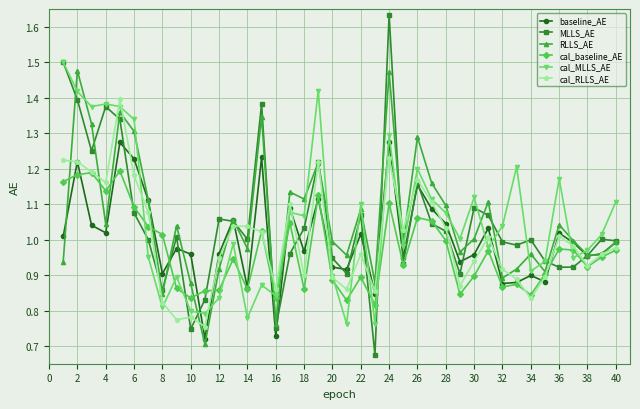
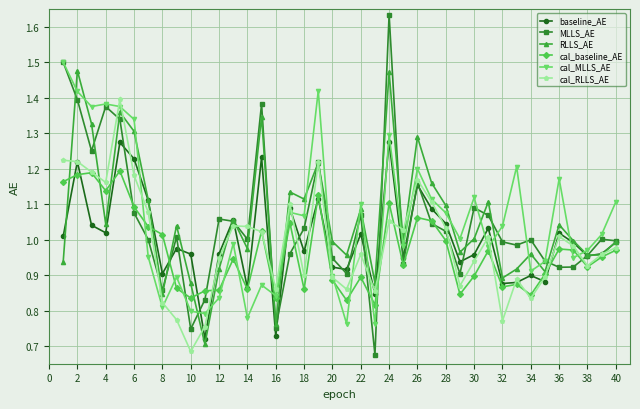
  {
    "cal_RLLS_AE": {
      "4": 1.16,
      "6": 1.18,
      "8": 0.82,
-     "10": 0.78,
+     "10": 0.68,
      "12": 0.95,
      "14": 1.04,
      "16": 0.86,
      "18": 0.90,
      "22": 0.96,
-     "24": 1.23,
+     "24": 1.05,
      "26": 1.17,
      "28": 1.03,
      "30": 0.94,
-     "32": 0.92,
+     "32": 0.77,
      "34": 0.83,
      "36": 1.01,
      "40": 0.98
    }
  }
